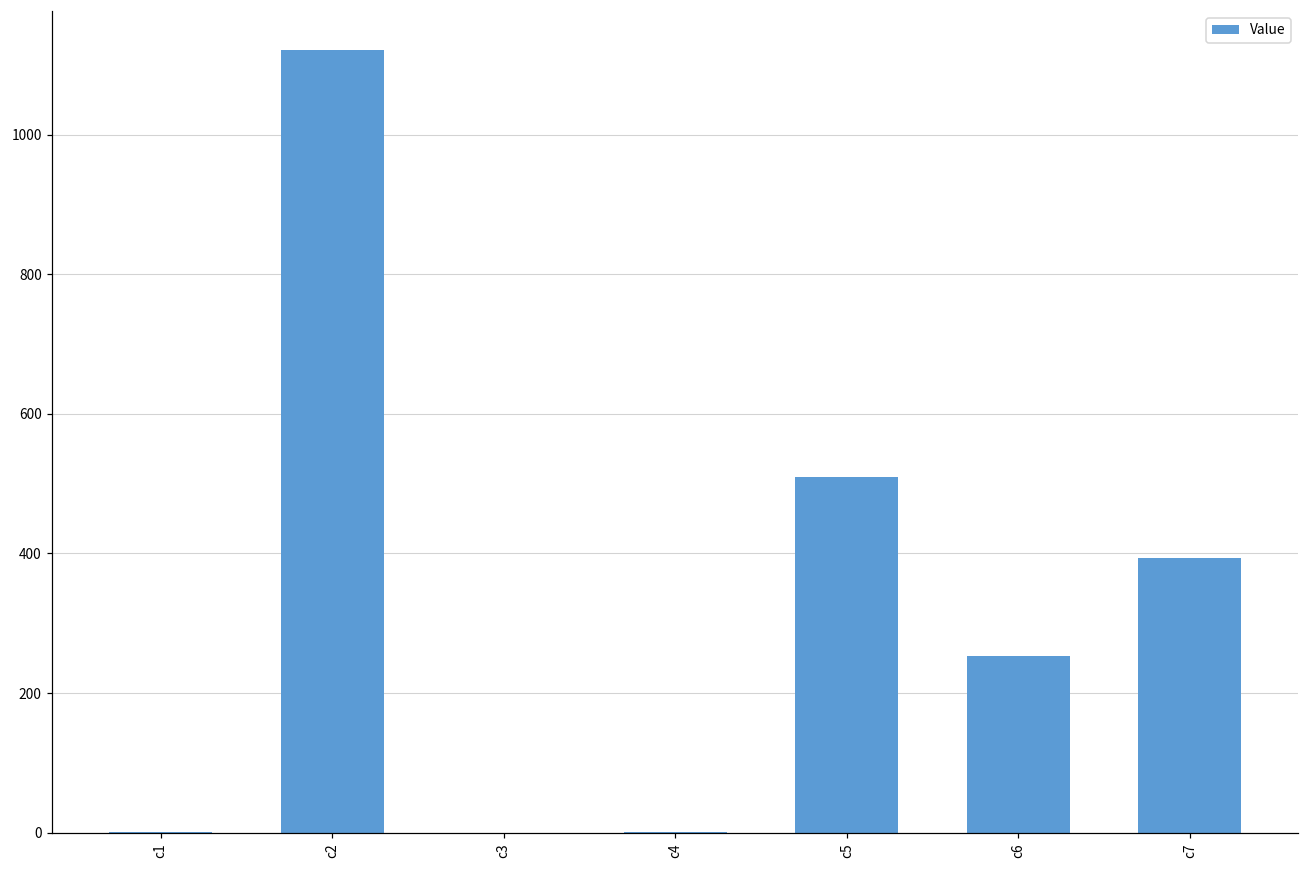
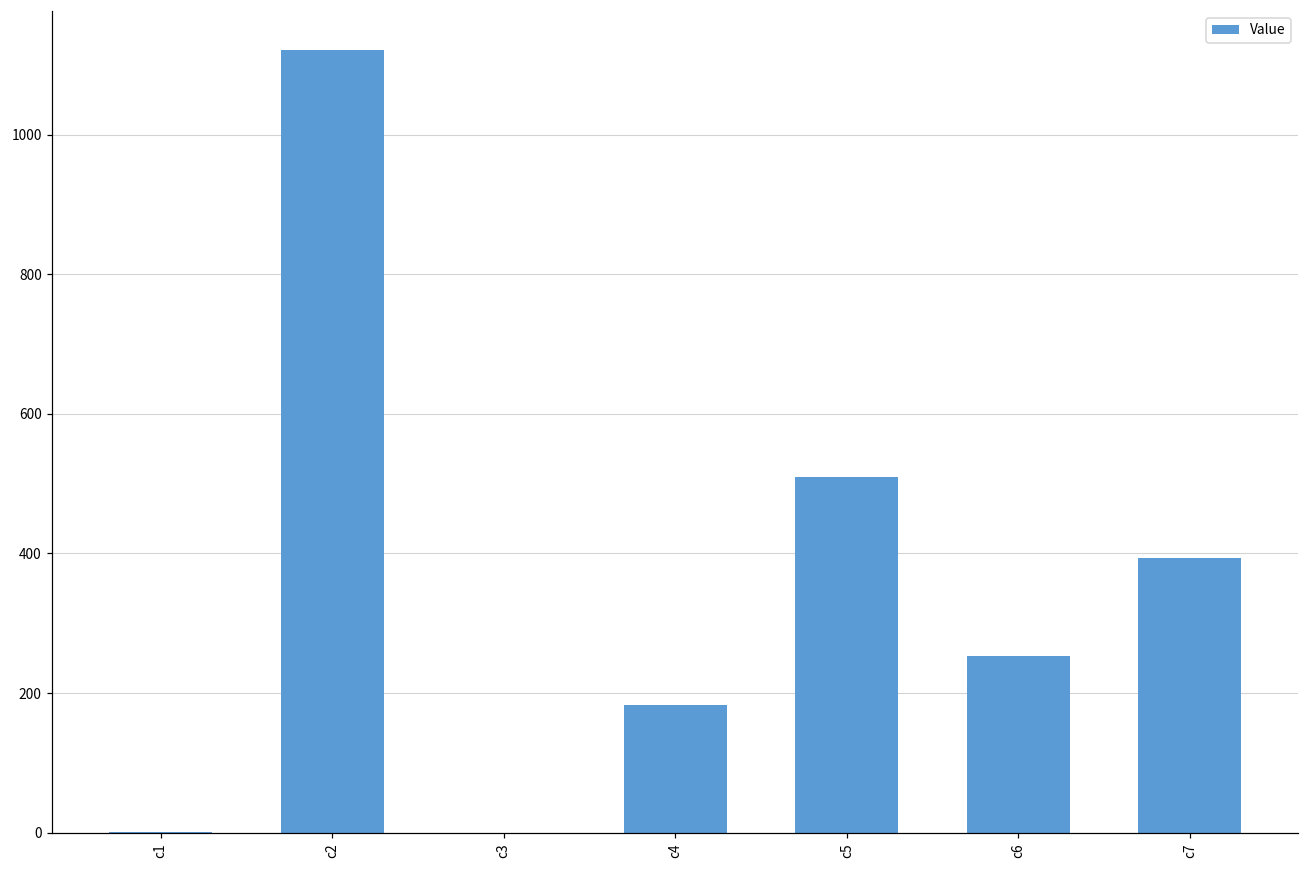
  {
    "c2": 1120,
-   "c4": 0,
+   "c4": 180,
    "c5": 510,
    "c6": 250,
    "c7": 390
  }
